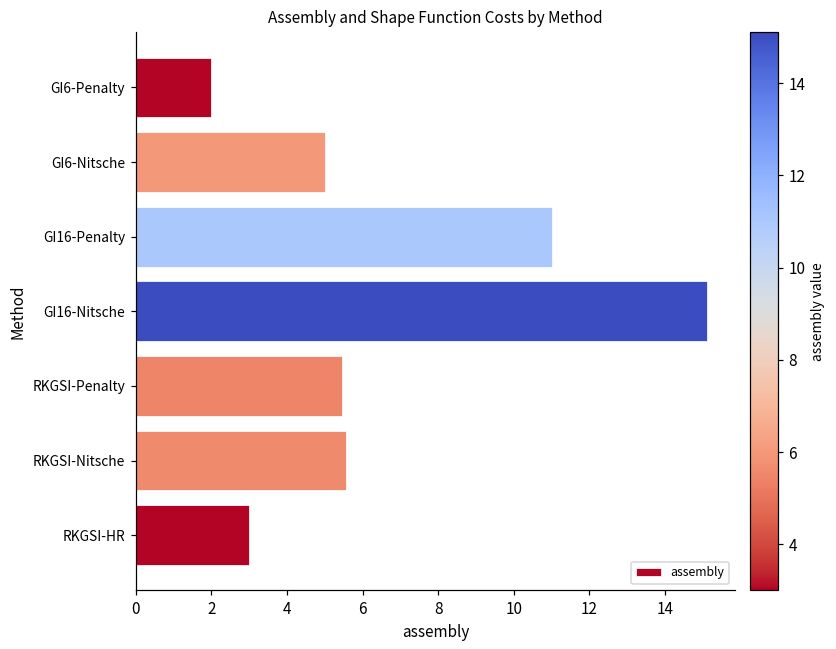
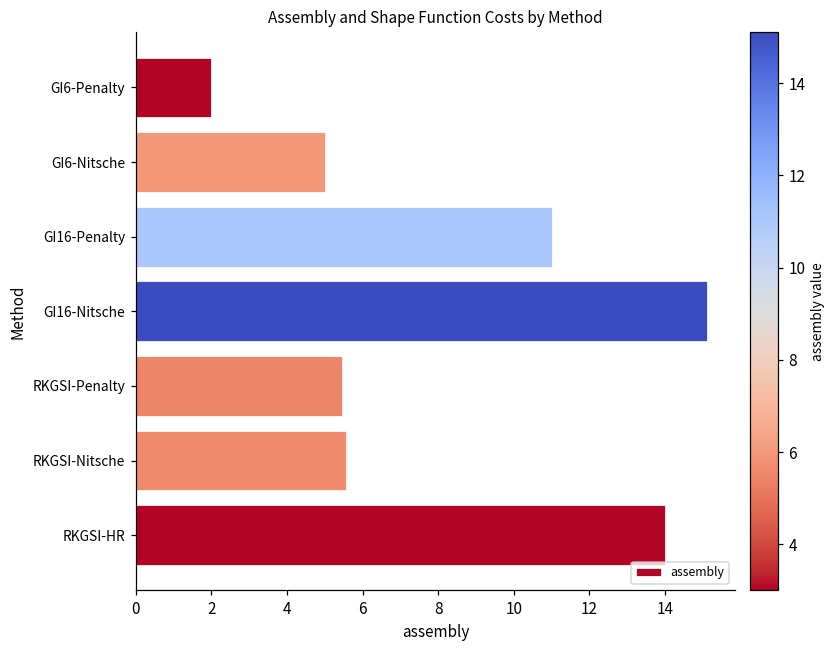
  {
    "GI6-Penalty": 2,
    "GI6-Nitsche": 5,
    "GI16-Penalty": 11,
    "GI16-Nitsche": 15.1,
    "RKGSI-Penalty": 5.5,
    "RKGSI-Nitsche": 5.6,
-   "RKGSI-HR": 3
+   "RKGSI-HR": 14
  }
